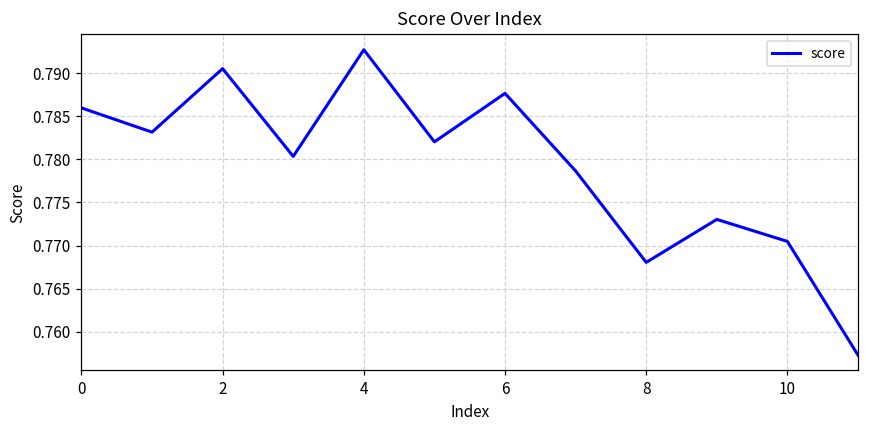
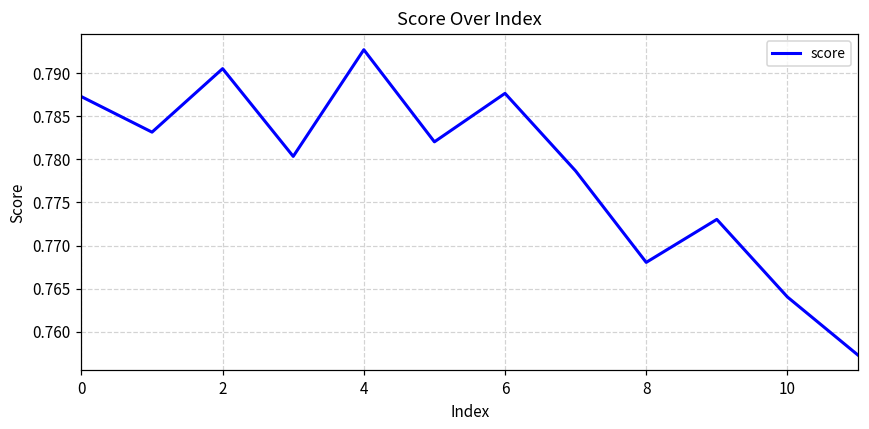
  {
-   "0": 0.786,
+   "0": 0.787,
    "2": 0.791,
    "4": 0.793,
    "6": 0.788,
    "8": 0.768,
-   "10": 0.770
+   "10": 0.764
  }
